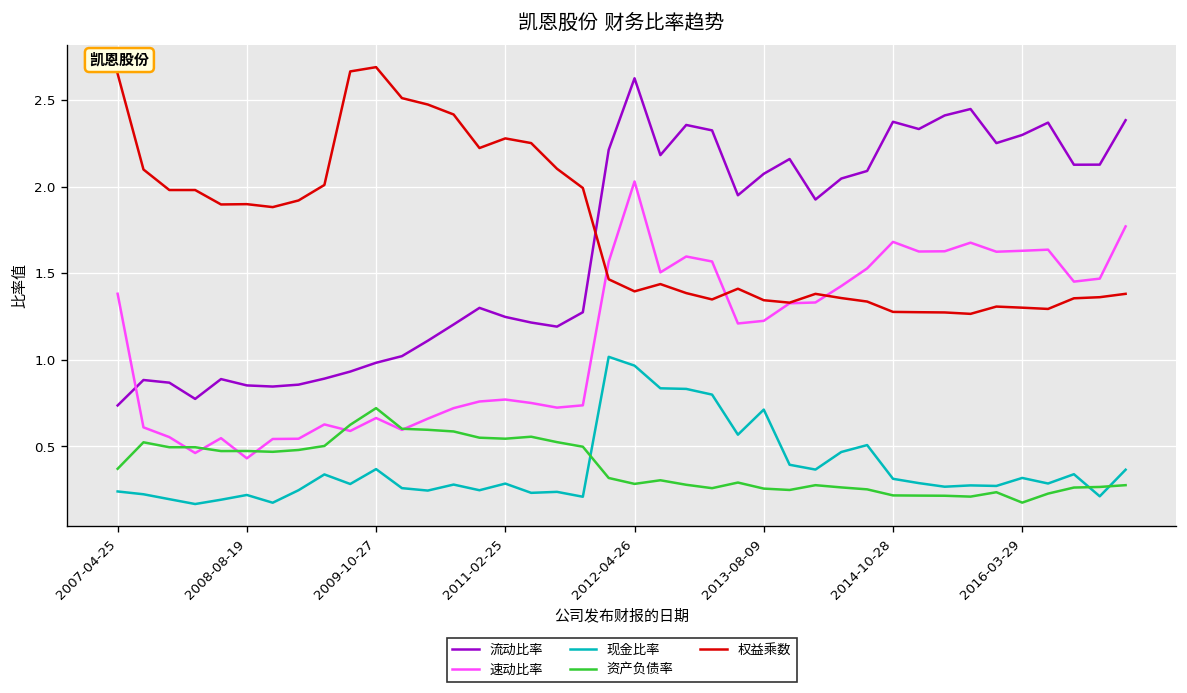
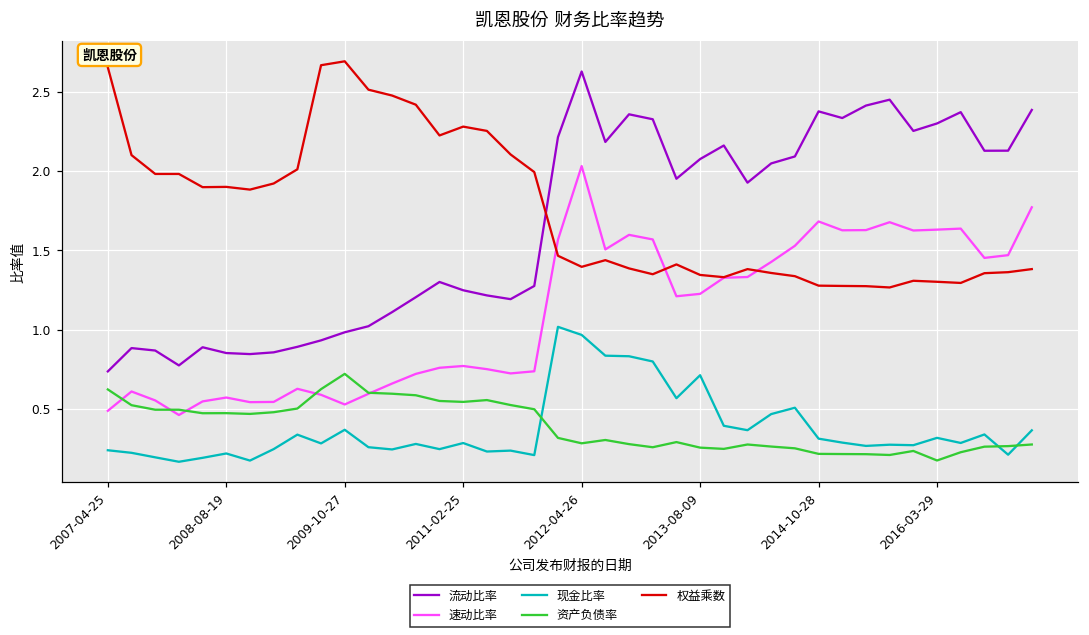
  {
    "流动比率": {
      "2007-04-25": 0.74,
      "2008-08-19": 0.85,
      "2009-10-27": 0.98,
      "2011-02-25": 1.25,
      "2012-04-26": 2.63,
      "2013-08-09": 2.07,
      "2014-10-28": 2.38,
      "2016-03-29": 2.30
    },
    "速动比率": {
-     "2007-04-25": 1.38,
-     "2008-08-19": 0.43,
-     "2009-10-27": 0.66,
+     "2007-04-25": 0.49,
+     "2008-08-19": 0.57,
+     "2009-10-27": 0.53,
      "2011-02-25": 0.77,
      "2012-04-26": 2.03,
      "2013-08-09": 1.23,
      "2014-10-28": 1.68,
      "2016-03-29": 1.63
    },
    "现金比率": {
      "2007-04-25": 0.24,
      "2008-08-19": 0.22,
      "2009-10-27": 0.37,
      "2011-02-25": 0.29,
      "2012-04-26": 0.97,
      "2013-08-09": 0.71,
      "2014-10-28": 0.31,
      "2016-03-29": 0.32
    },
    "资产负债率": {
-     "2007-04-25": 0.37,
+     "2007-04-25": 0.62,
      "2008-08-19": 0.47,
      "2009-10-27": 0.72,
      "2011-02-25": 0.54,
      "2012-04-26": 0.28,
      "2013-08-09": 0.26,
      "2014-10-28": 0.22,
      "2016-03-29": 0.18
    },
    "权益乘数": {
      "2007-04-25": 2.65,
      "2008-08-19": 1.90,
      "2009-10-27": 2.69,
      "2011-02-25": 2.28,
      "2012-04-26": 1.40,
      "2013-08-09": 1.34,
      "2014-10-28": 1.28,
      "2016-03-29": 1.30
    }
  }
